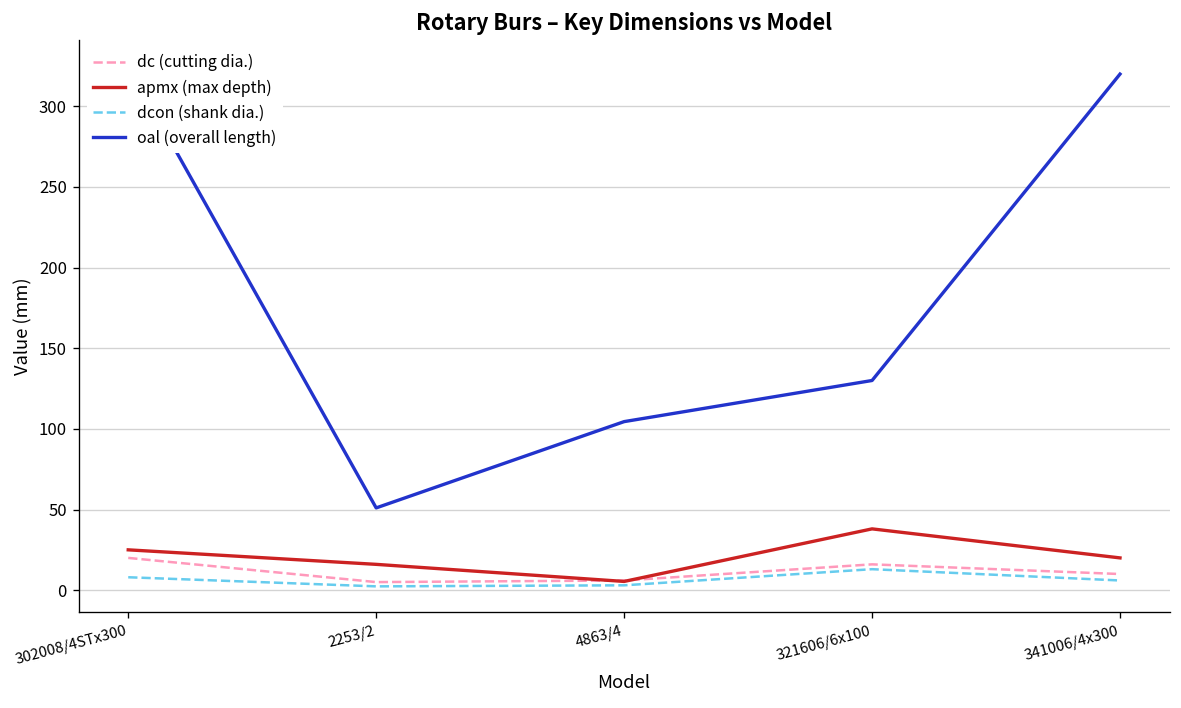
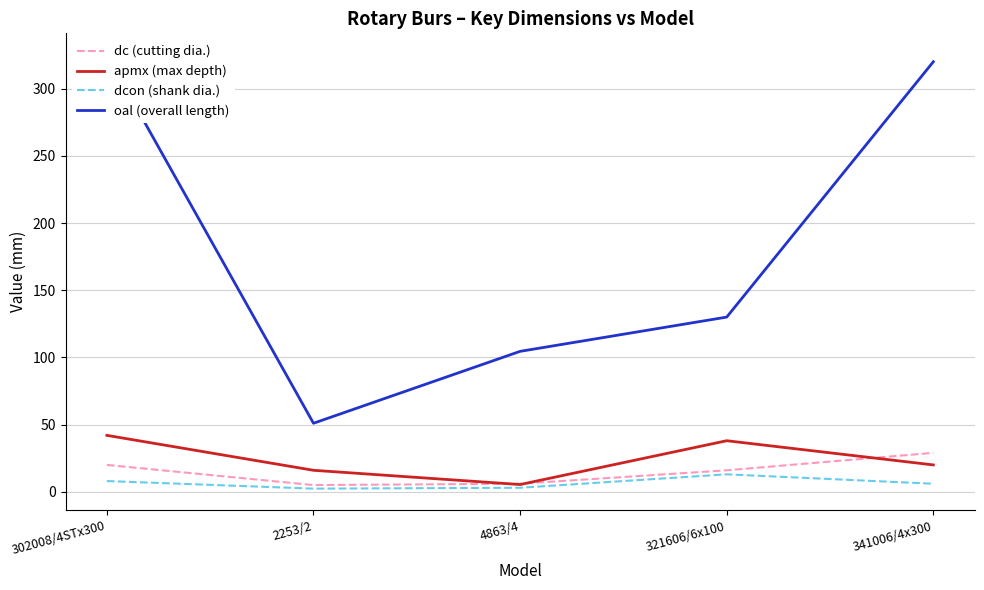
  {
    "dc (cutting dia.)": {
      "302008/4STx300": 20,
      "2253/2": 5,
      "321606/6x100": 16,
-     "341006/4x300": 10
+     "341006/4x300": 29
    },
    "apmx (max depth)": {
-     "302008/4STx300": 25,
+     "302008/4STx300": 42,
      "2253/2": 16,
      "321606/6x100": 38,
      "341006/4x300": 20
    },
    "dcon (shank dia.)": {
      "302008/4STx300": 8,
      "2253/2": 2,
      "4863/4": 3,
      "321606/6x100": 13,
      "341006/4x300": 6
    },
    "oal (overall length)": {
      "2253/2": 51,
      "4863/4": 105,
      "321606/6x100": 130,
      "341006/4x300": 320
    }
  }
